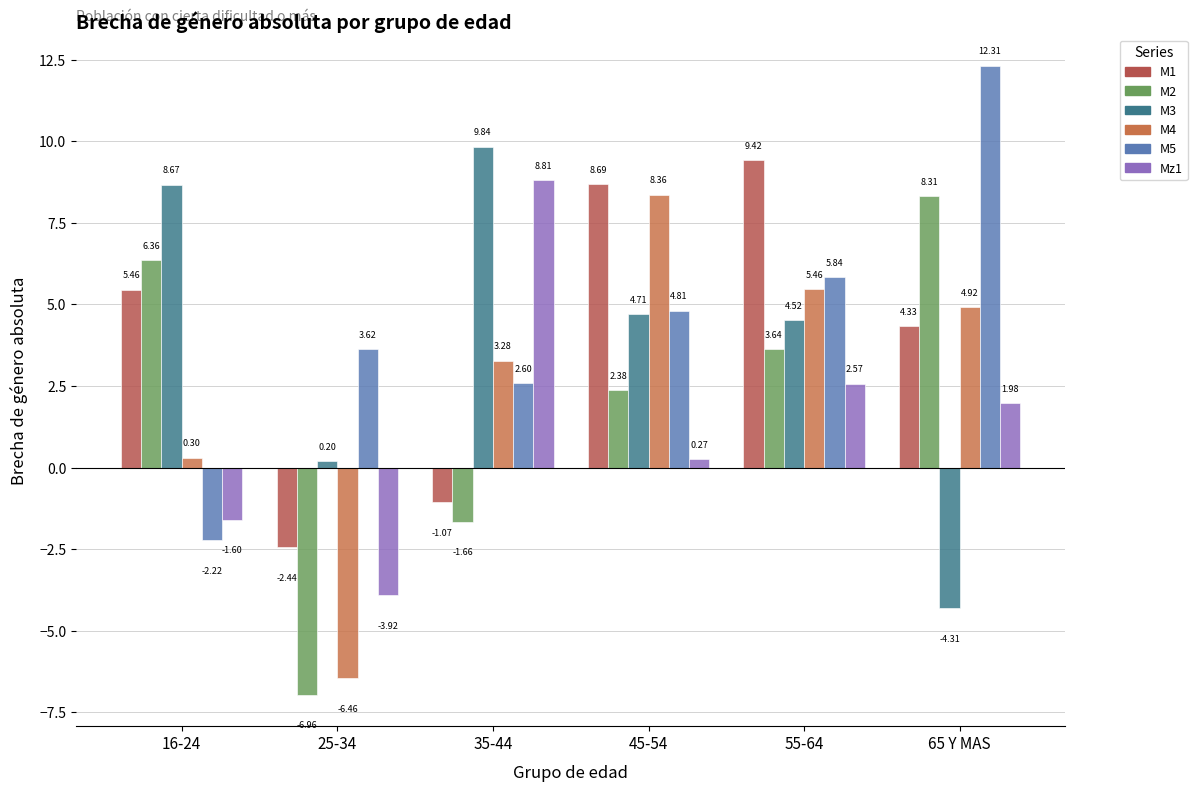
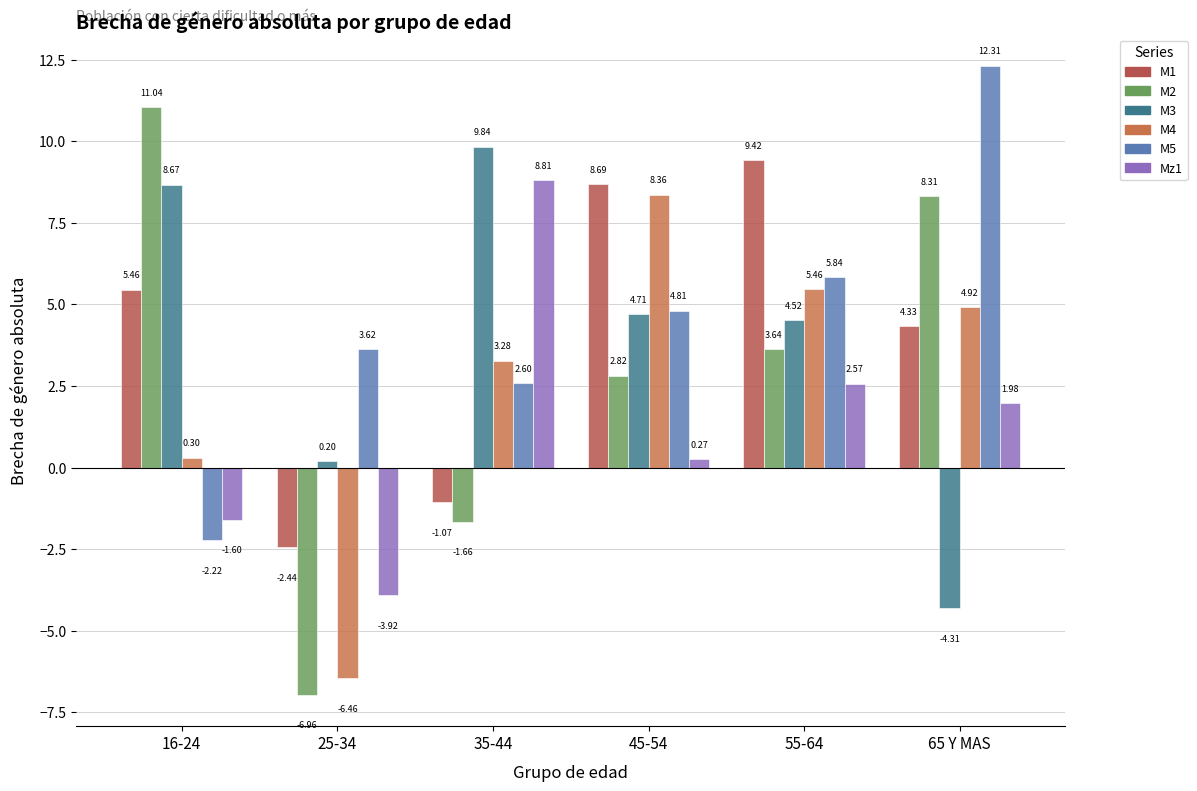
  {
    "M2": {
-     "16-24": 6.36,
-     "45-54": 2.38,
+     "16-24": 11.04,
+     "45-54": 2.82,
      "55-64": 3.64,
      "65 Y MAS": 8.31
    }
  }
